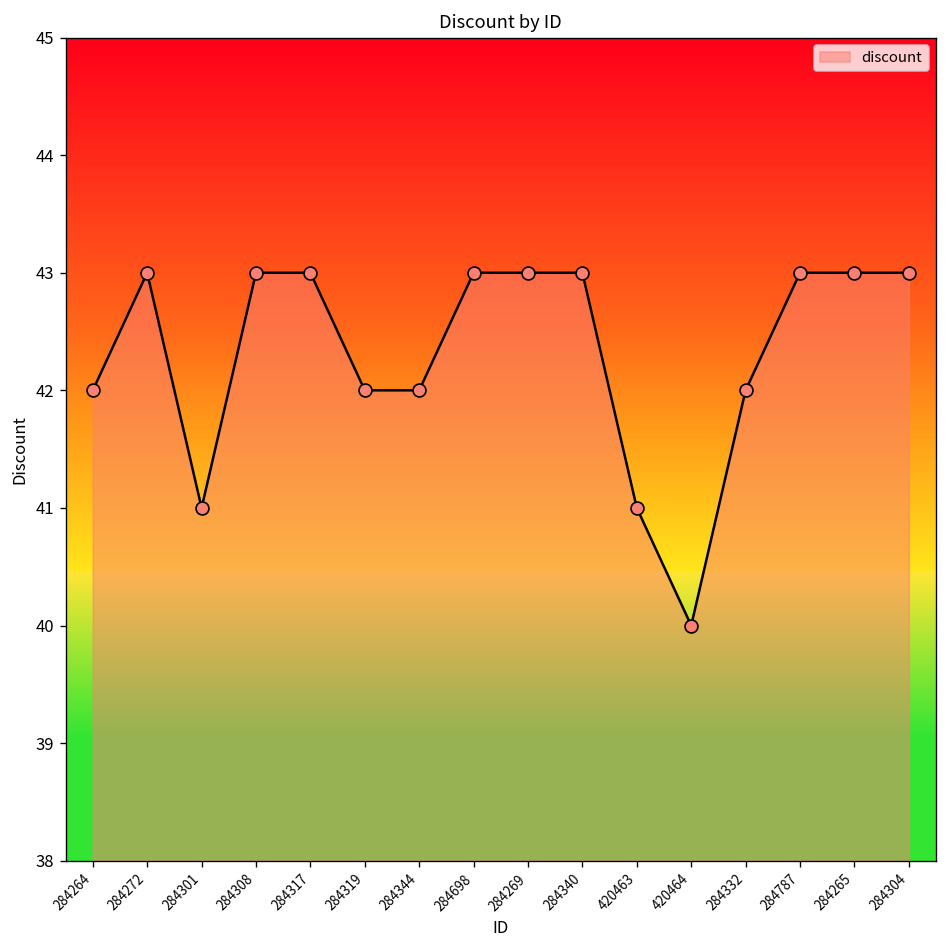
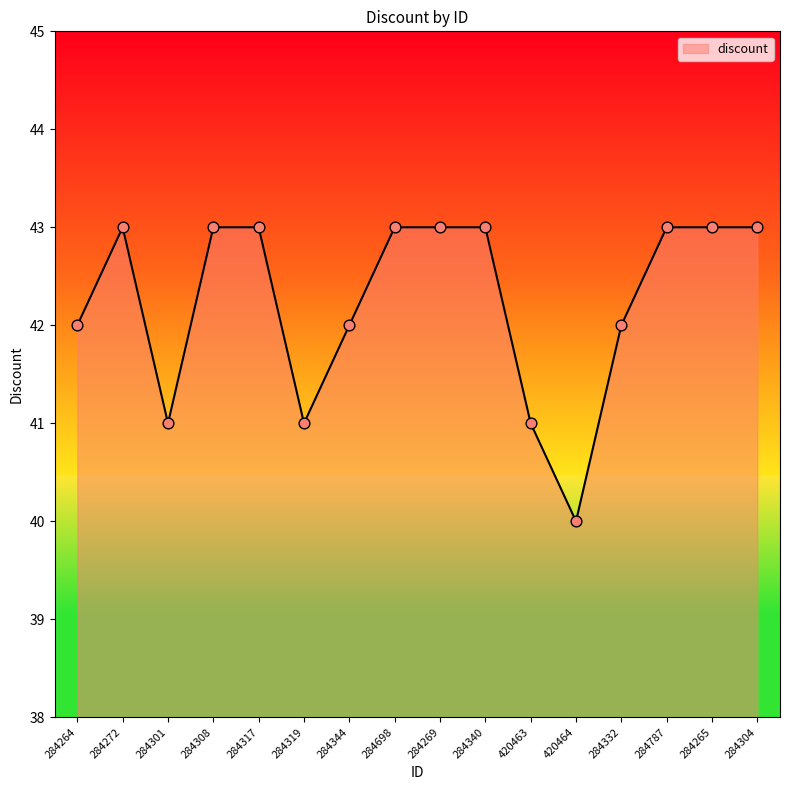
  {
    "284264": 42,
    "284272": 43,
    "284301": 41,
    "284308": 43,
    "284317": 43,
-   "284319": 42,
+   "284319": 41,
    "284344": 42,
    "284698": 43,
    "284269": 43,
    "284340": 43,
    "420463": 41,
    "420464": 40,
    "284332": 42,
    "284787": 43,
    "284265": 43,
    "284304": 43
  }
